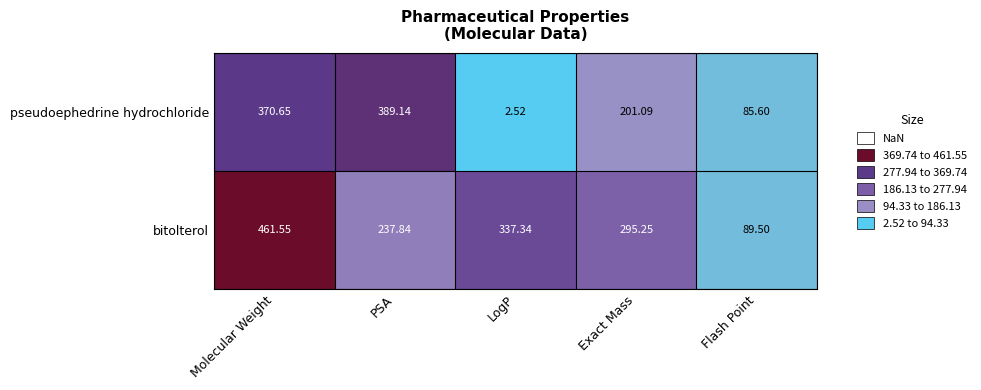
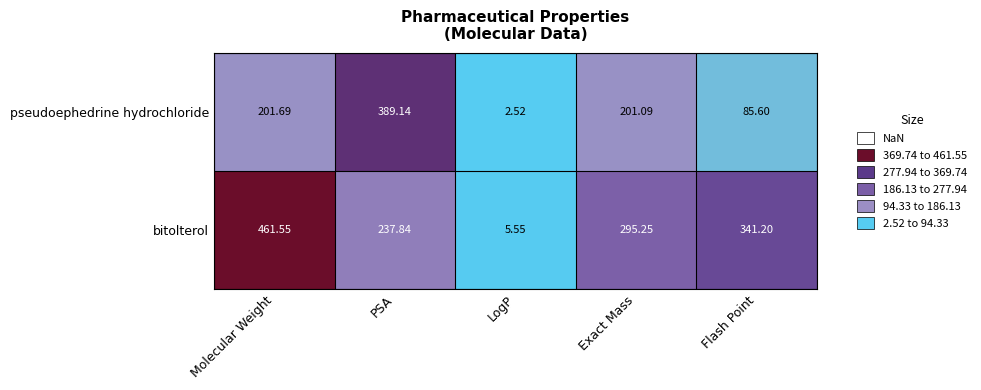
  {
    "pseudoephedrine hydrochloride": {
-     "Molecular Weight": 370.65,
+     "Molecular Weight": 201.69,
      "PSA": 389.14,
      "LogP": 2.52,
      "Exact Mass": 201.09,
      "Flash Point": 85.60
    },
    "bitolterol": {
      "Molecular Weight": 461.55,
      "PSA": 237.84,
-     "LogP": 337.34,
+     "LogP": 5.55,
      "Exact Mass": 295.25,
-     "Flash Point": 89.50
+     "Flash Point": 341.20
    }
  }
